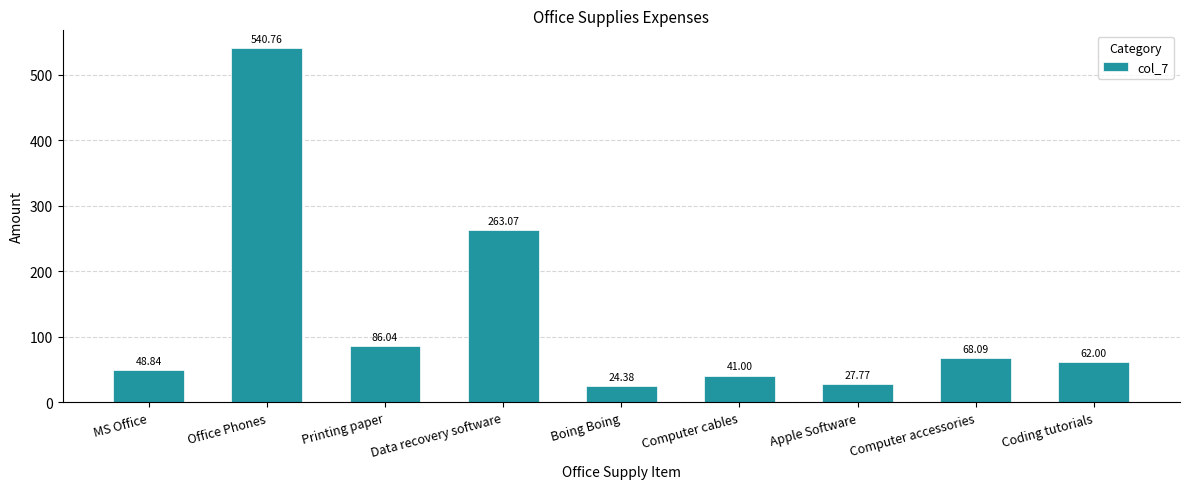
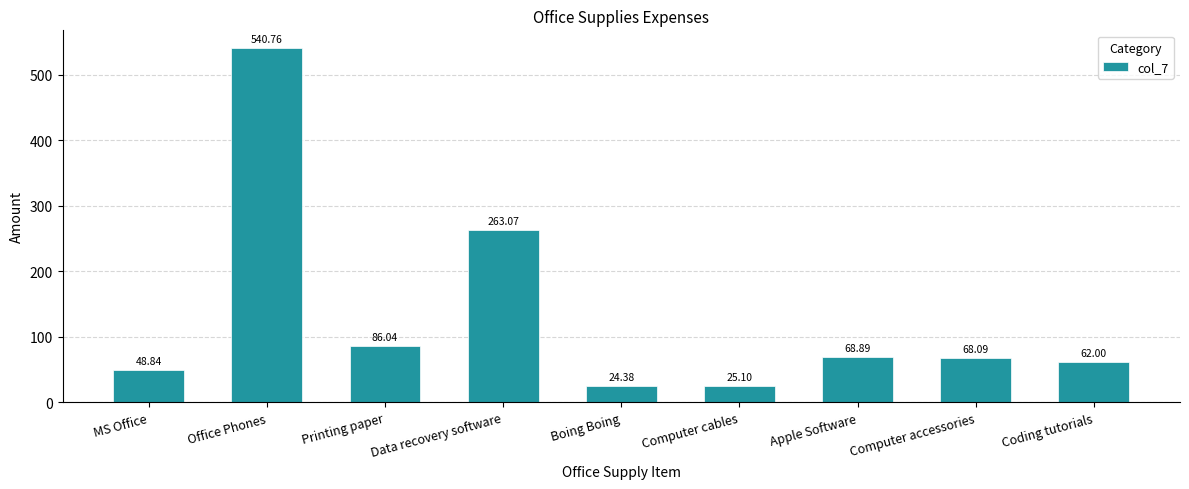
  {
    "MS Office": 48.84,
    "Office Phones": 540.76,
    "Printing paper": 86.04,
    "Data recovery software": 263.07,
    "Boing Boing": 24.38,
-   "Computer cables": 41.00,
-   "Apple Software": 27.77,
+   "Computer cables": 25.10,
+   "Apple Software": 68.89,
    "Computer accessories": 68.09,
    "Coding tutorials": 62.00
  }
